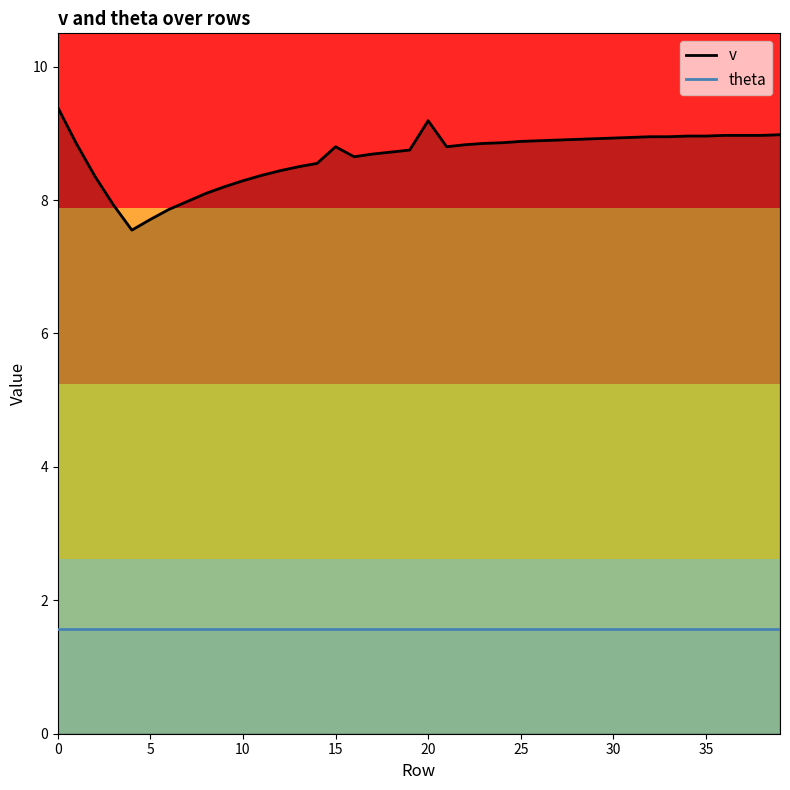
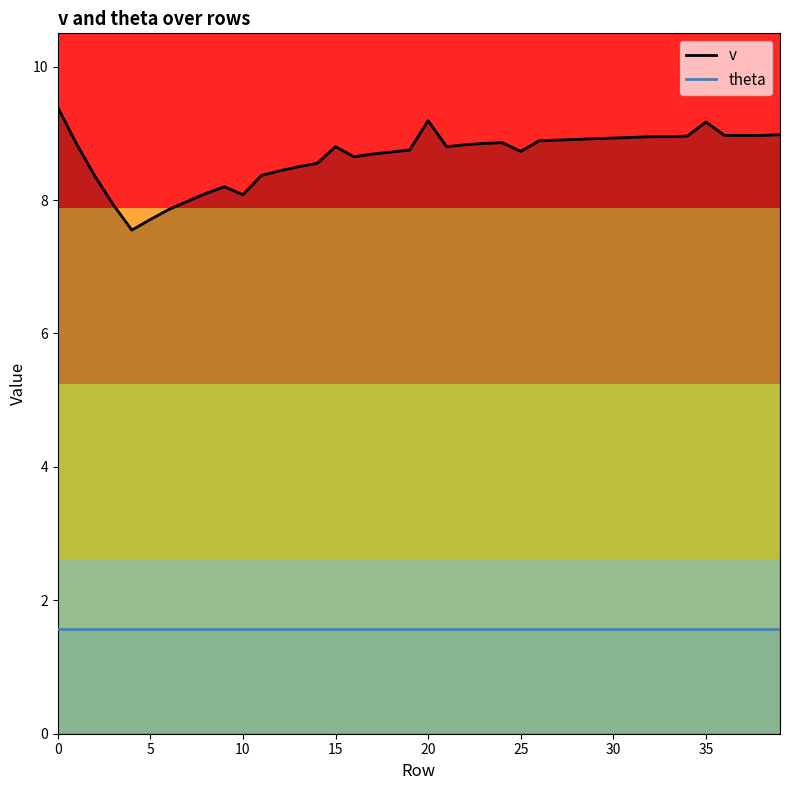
  {
    "v": {
      "0": 9.4,
      "5": 7.7,
-     "10": 8.3,
+     "10": 8.1,
      "15": 8.8,
      "20": 9.2,
-     "25": 8.9,
+     "25": 8.7,
      "30": 8.9,
-     "35": 9.0
+     "35": 9.2
    },
    "theta": {
      "0": 1.6,
      "5": 1.6,
      "10": 1.6,
      "15": 1.6,
      "20": 1.6,
      "25": 1.6,
      "30": 1.6,
      "35": 1.6
    }
  }
